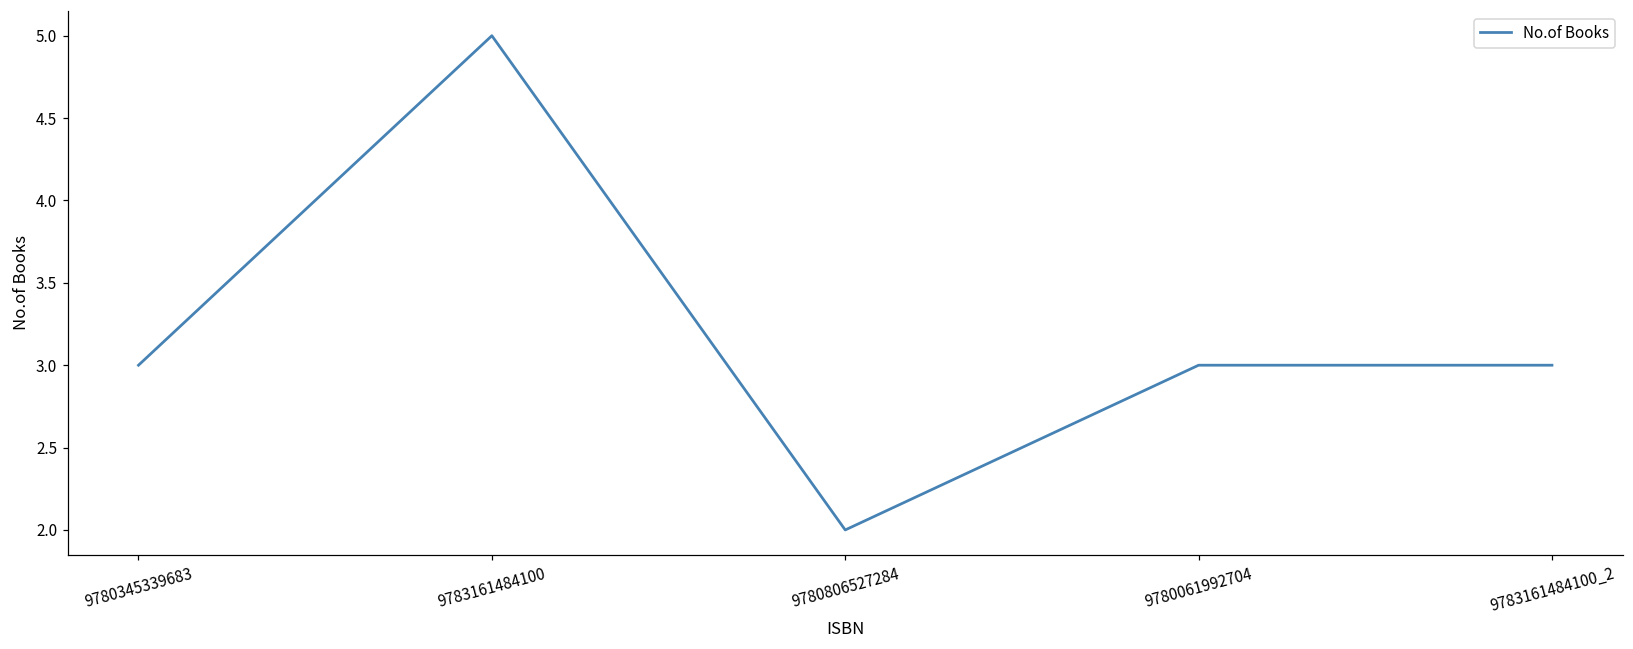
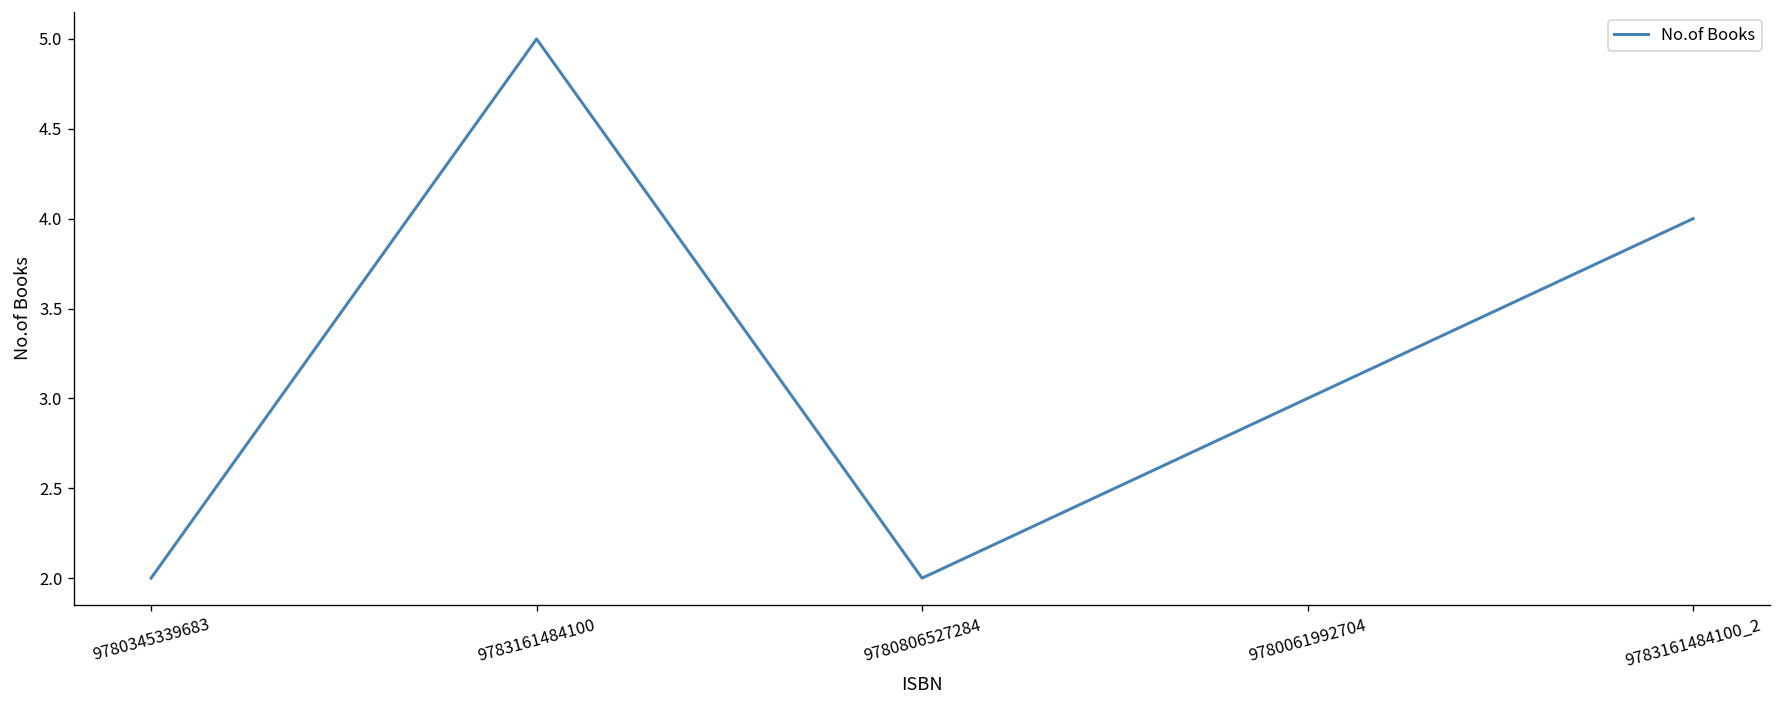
  {
-   "9780345339683": 3,
+   "9780345339683": 2,
    "9783161484100": 5,
    "9780806527284": 2,
    "9780061992704": 3,
-   "9783161484100_2": 3
+   "9783161484100_2": 4
  }
